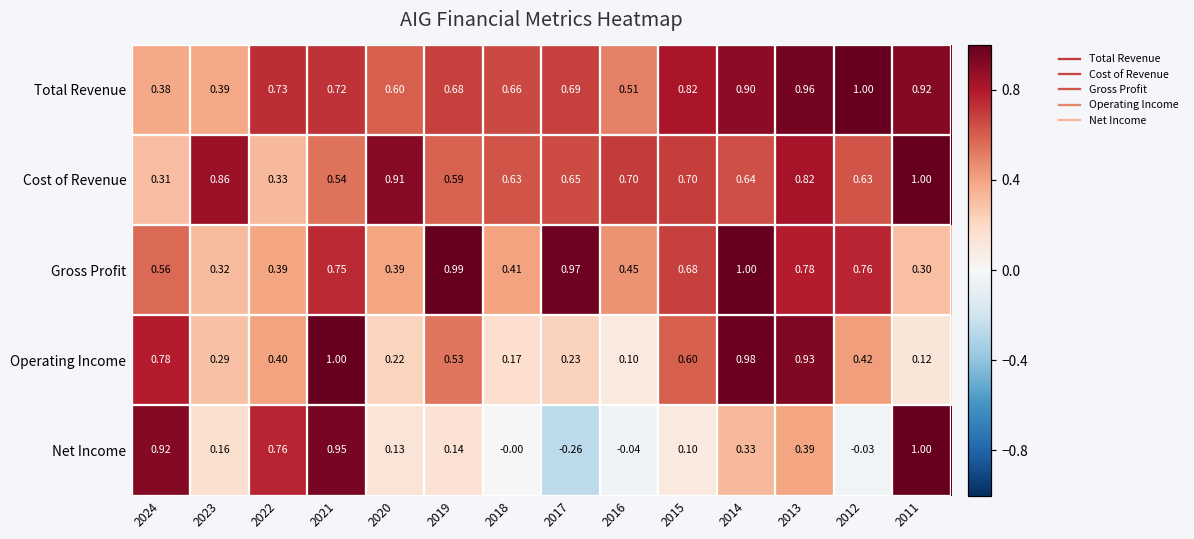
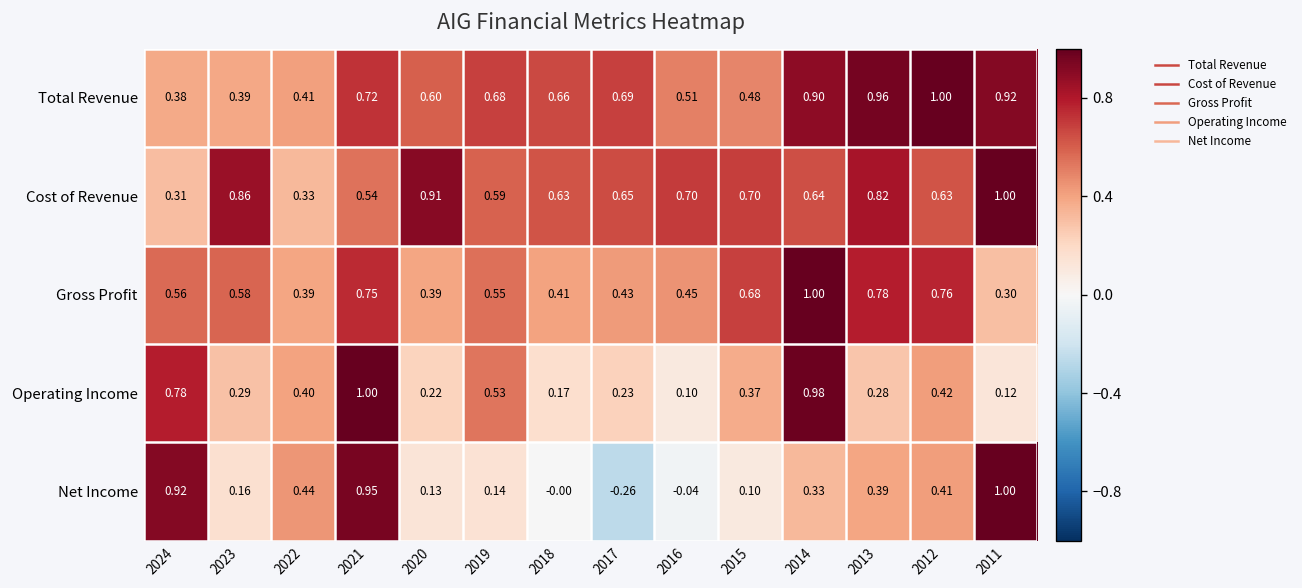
  {
    "Total Revenue": {
      "2024": 0.38,
      "2023": 0.39,
-     "2022": 0.73,
+     "2022": 0.41,
      "2021": 0.72,
      "2020": 0.60,
      "2019": 0.68,
      "2018": 0.66,
      "2017": 0.69,
      "2016": 0.51,
-     "2015": 0.82,
+     "2015": 0.48,
      "2014": 0.90,
      "2013": 0.96,
      "2012": 1.00,
      "2011": 0.92
    },
    "Cost of Revenue": {
      "2024": 0.31,
      "2023": 0.86,
      "2022": 0.33,
      "2021": 0.54,
      "2020": 0.91,
      "2019": 0.59,
      "2018": 0.63,
      "2017": 0.65,
      "2016": 0.70,
      "2015": 0.70,
      "2014": 0.64,
      "2013": 0.82,
      "2012": 0.63,
      "2011": 1.00
    },
    "Gross Profit": {
      "2024": 0.56,
-     "2023": 0.32,
+     "2023": 0.58,
      "2022": 0.39,
      "2021": 0.75,
      "2020": 0.39,
-     "2019": 0.99,
+     "2019": 0.55,
      "2018": 0.41,
-     "2017": 0.97,
+     "2017": 0.43,
      "2016": 0.45,
      "2015": 0.68,
      "2014": 1.00,
      "2013": 0.78,
      "2012": 0.76,
      "2011": 0.30
    },
    "Operating Income": {
      "2024": 0.78,
      "2023": 0.29,
      "2022": 0.40,
      "2021": 1.00,
      "2020": 0.22,
      "2019": 0.53,
      "2018": 0.17,
      "2017": 0.23,
      "2016": 0.10,
-     "2015": 0.60,
+     "2015": 0.37,
      "2014": 0.98,
-     "2013": 0.93,
+     "2013": 0.28,
      "2012": 0.42,
      "2011": 0.12
    },
    "Net Income": {
      "2024": 0.92,
      "2023": 0.16,
-     "2022": 0.76,
+     "2022": 0.44,
      "2021": 0.95,
      "2020": 0.13,
      "2019": 0.14,
      "2018": -0.00,
      "2017": -0.26,
      "2016": -0.04,
      "2015": 0.10,
      "2014": 0.33,
      "2013": 0.39,
-     "2012": -0.03,
+     "2012": 0.41,
      "2011": 1.00
    }
  }
